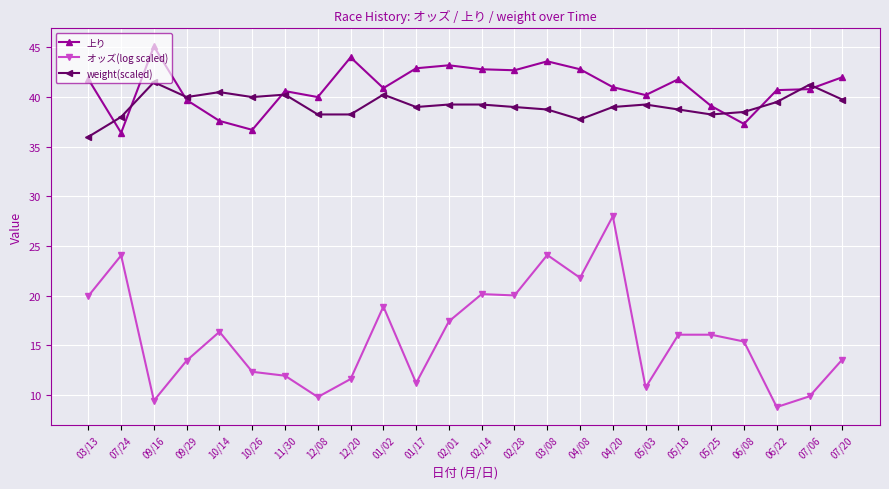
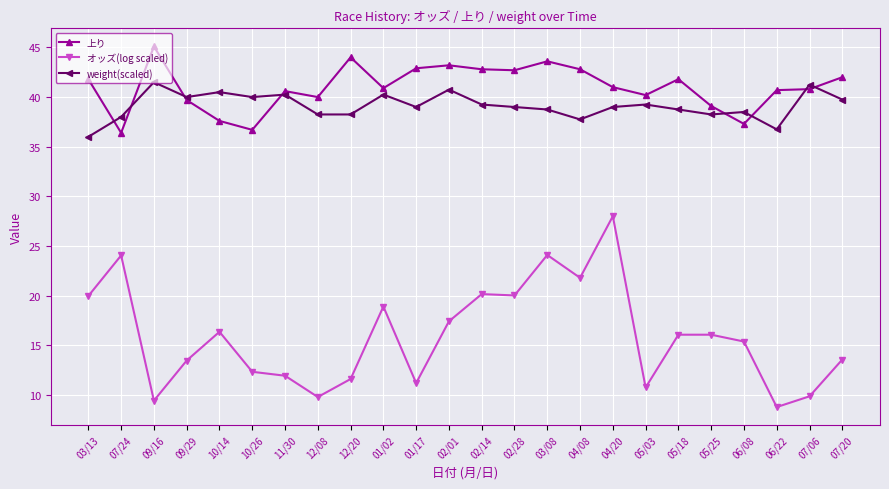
  {
    "上り": {
      "07/24": 36,
      "09/29": 40,
      "10/14": 38,
      "10/26": 37,
      "11/30": 41,
      "12/08": 40,
      "12/20": 44,
      "01/02": 41,
      "01/17": 43,
      "02/01": 43,
      "02/14": 43,
      "02/28": 43,
      "03/08": 44,
      "04/08": 43,
      "04/20": 41,
      "05/03": 40,
      "05/18": 42,
      "05/25": 39,
      "06/08": 37,
      "06/22": 41,
      "07/06": 41,
      "07/20": 42
    },
    "オッズ(log scaled)": {
      "03/13": 20,
      "07/24": 24,
      "09/16": 9,
      "09/29": 13,
      "10/14": 16,
      "10/26": 12,
      "11/30": 12,
      "12/08": 10,
      "12/20": 12,
      "01/02": 19,
      "01/17": 11,
      "02/01": 17,
      "02/14": 20,
      "02/28": 20,
      "03/08": 24,
      "04/08": 22,
      "04/20": 28,
      "05/03": 11,
      "05/18": 16,
      "05/25": 16,
      "06/08": 15,
      "06/22": 9,
      "07/06": 10,
      "07/20": 14
    },
    "weight(scaled)": {
      "03/13": 36,
      "07/24": 38,
      "09/29": 40,
      "10/14": 41,
      "10/26": 40,
      "11/30": 40,
      "12/08": 38,
      "12/20": 38,
      "01/02": 40,
      "01/17": 39,
-     "02/01": 39,
+     "02/01": 41,
      "02/14": 39,
      "02/28": 39,
      "03/08": 39,
      "04/08": 38,
      "04/20": 39,
      "05/03": 39,
      "05/18": 39,
      "05/25": 38,
      "06/08": 39,
-     "06/22": 40,
+     "06/22": 37,
      "07/06": 41,
      "07/20": 40
    }
  }
